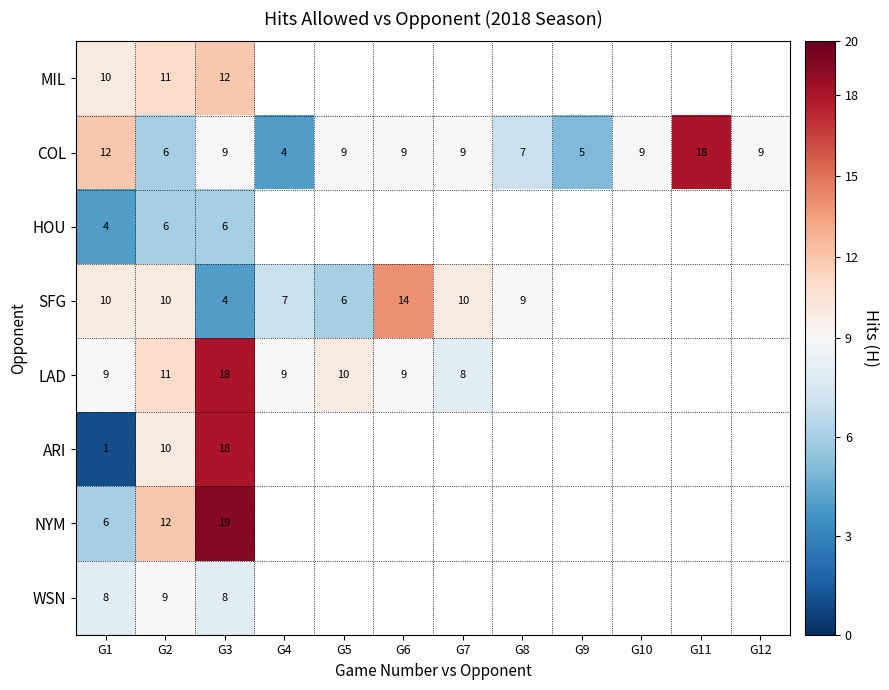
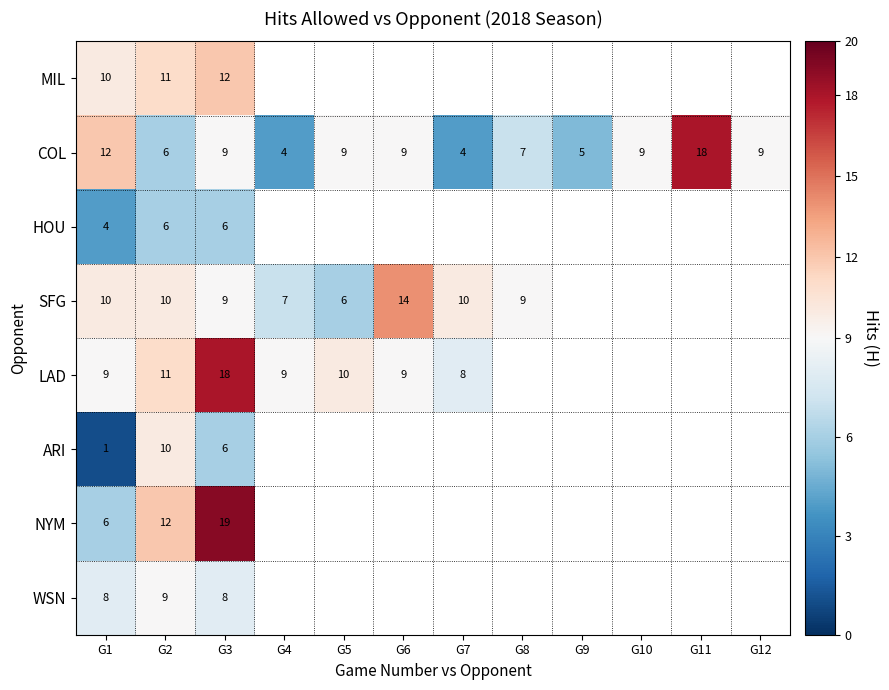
  {
    "MIL": {
      "G1": 10,
      "G2": 11,
      "G3": 12
    },
    "COL": {
      "G1": 12,
      "G2": 6,
      "G3": 9,
      "G4": 4,
      "G5": 9,
      "G6": 9,
-     "G7": 9,
+     "G7": 4,
      "G8": 7,
      "G9": 5,
      "G10": 9,
      "G11": 18,
      "G12": 9
    },
    "HOU": {
      "G1": 4,
      "G2": 6,
      "G3": 6
    },
    "SFG": {
      "G1": 10,
      "G2": 10,
-     "G3": 4,
+     "G3": 9,
      "G4": 7,
      "G5": 6,
      "G6": 14,
      "G7": 10,
      "G8": 9
    },
    "LAD": {
      "G1": 9,
      "G2": 11,
      "G3": 18,
      "G4": 9,
      "G5": 10,
      "G6": 9,
      "G7": 8
    },
    "ARI": {
      "G1": 1,
      "G2": 10,
-     "G3": 18
+     "G3": 6
    },
    "NYM": {
      "G1": 6,
      "G2": 12,
      "G3": 19
    },
    "WSN": {
      "G1": 8,
      "G2": 9,
      "G3": 8
    }
  }
